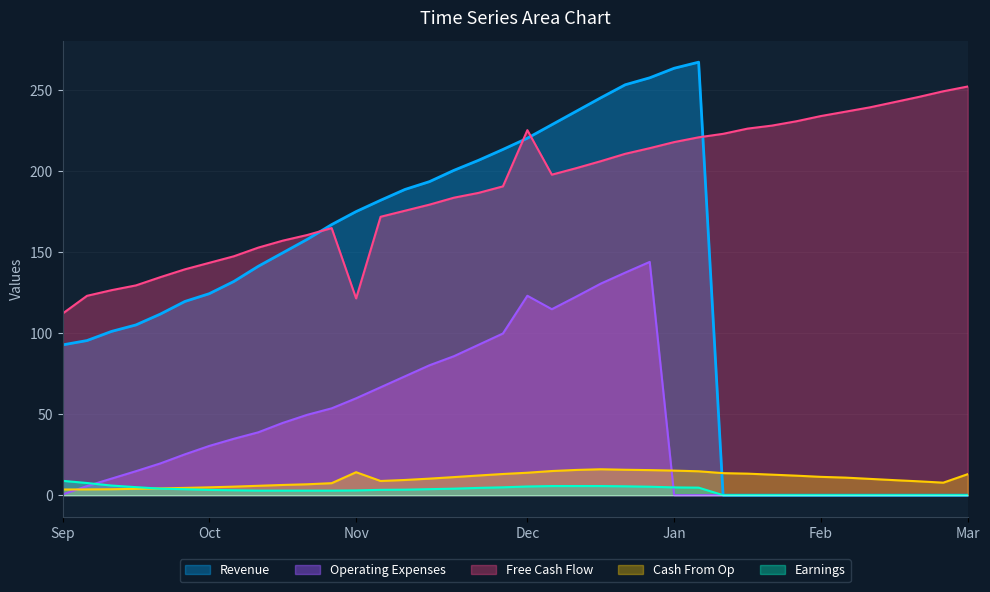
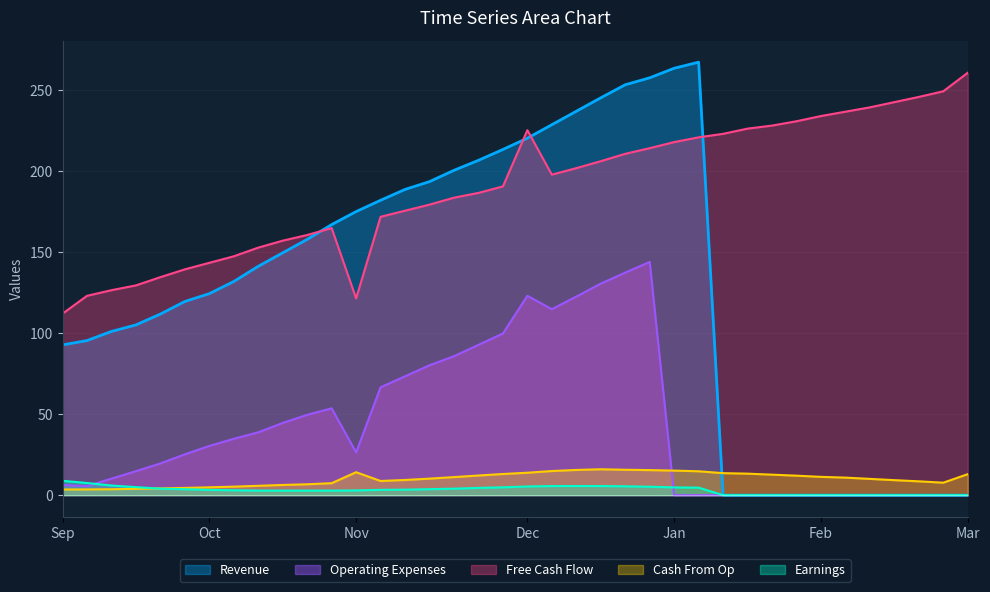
  {
    "Operating Expenses": {
-     "Sep": 0,
+     "Sep": 6,
      "Oct": 30,
-     "Nov": 60,
+     "Nov": 26,
      "Dec": 123,
      "Jan": 0
    },
    "Free Cash Flow": {
      "Sep": 112,
      "Oct": 143,
      "Nov": 121,
      "Dec": 225,
      "Jan": 218,
      "Feb": 234,
-     "Mar": 252
+     "Mar": 261
    },
    "Cash From Op": {
      "Sep": 3,
      "Oct": 5,
      "Nov": 14,
      "Dec": 14,
      "Jan": 15,
      "Feb": 11,
      "Mar": 13
    }
  }
